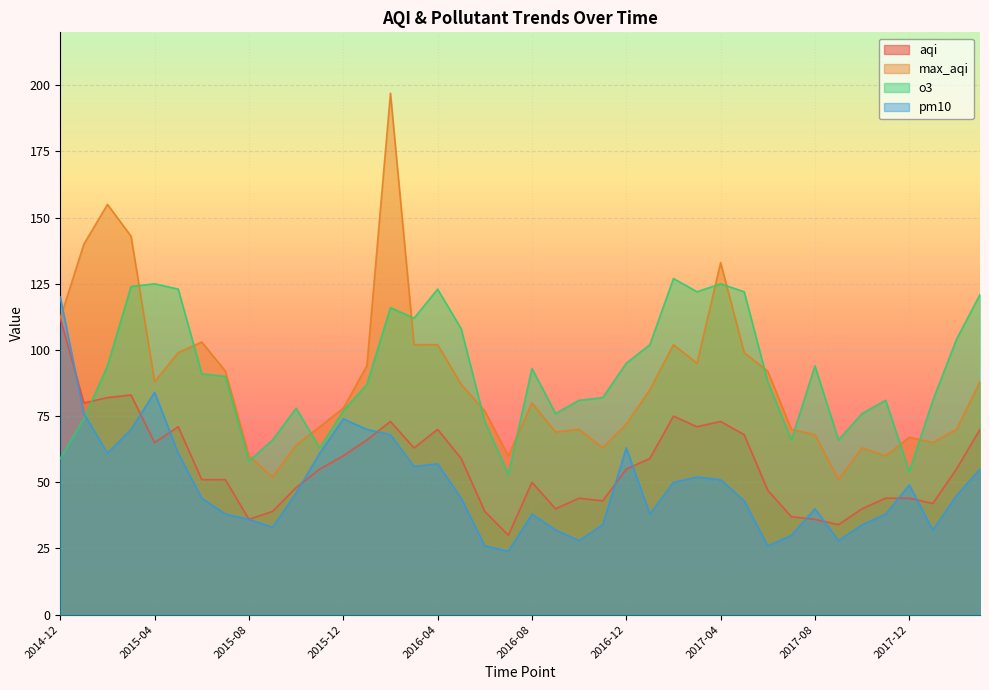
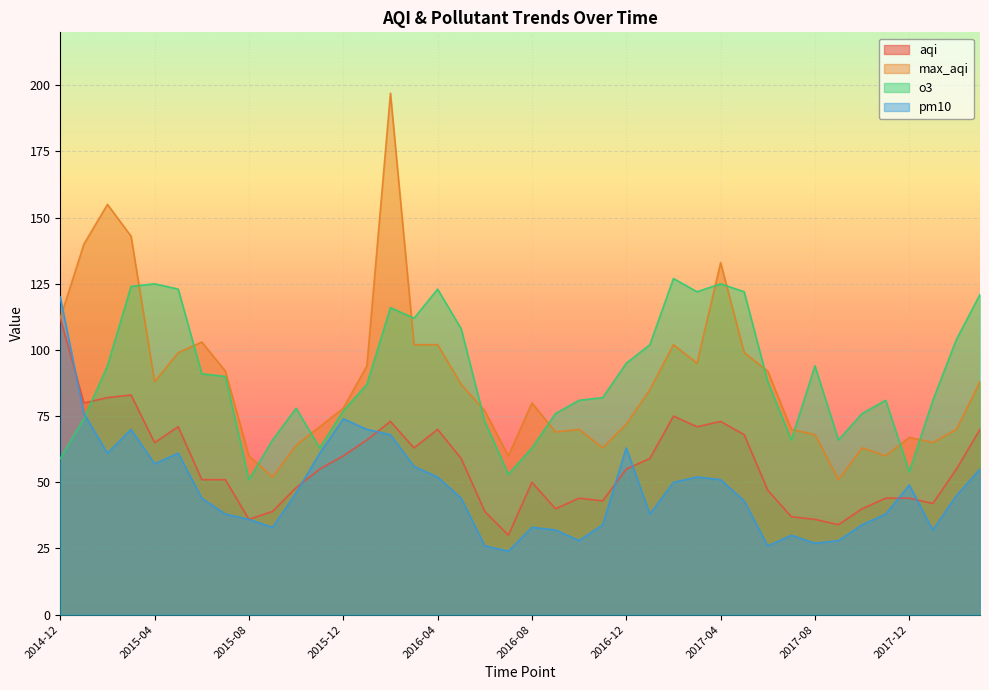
  {
    "o3": {
      "2014-12": 59,
      "2015-04": 125,
-     "2015-08": 58,
+     "2015-08": 51,
      "2015-12": 77,
      "2016-04": 123,
-     "2016-08": 93,
+     "2016-08": 63,
      "2016-12": 95,
      "2017-04": 125,
      "2017-08": 94,
      "2017-12": 54
    },
    "pm10": {
      "2014-12": 120,
-     "2015-04": 84,
+     "2015-04": 57,
      "2015-12": 74,
-     "2016-04": 57,
-     "2016-08": 38,
+     "2016-04": 52,
+     "2016-08": 33,
      "2016-12": 63,
      "2017-04": 51,
-     "2017-08": 40,
+     "2017-08": 27,
      "2017-12": 49
    }
  }
